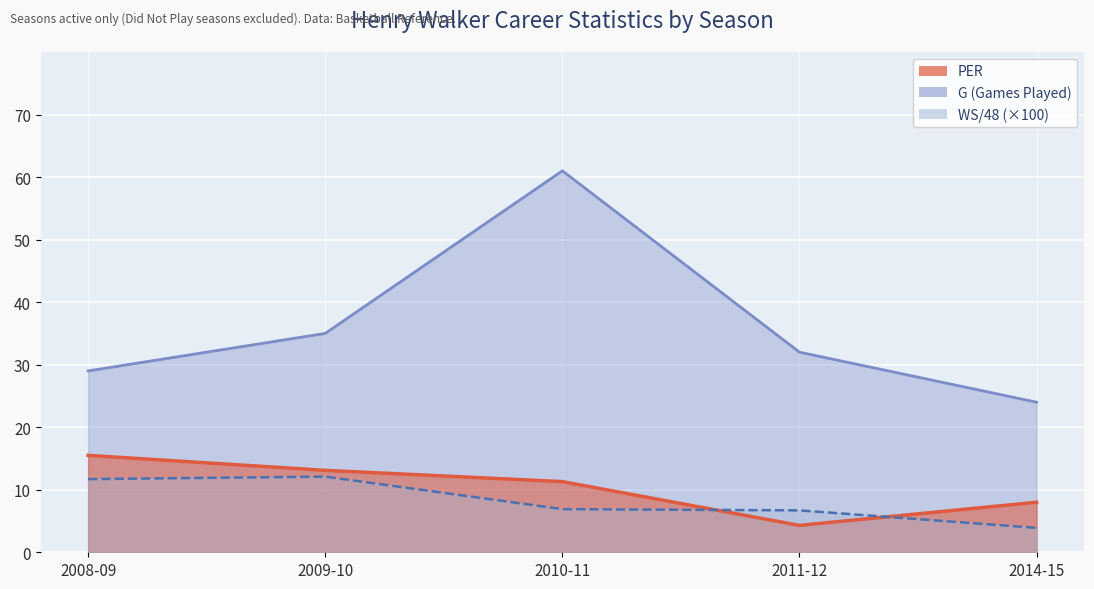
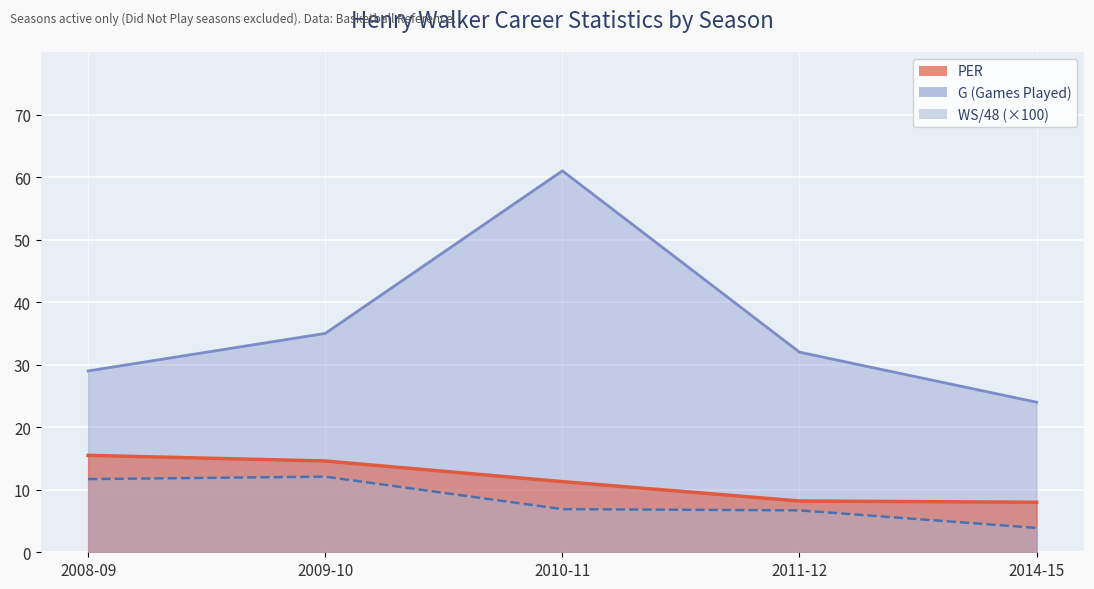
  {
    "PER": {
      "2008-09": 16,
-     "2009-10": 13,
+     "2009-10": 15,
      "2010-11": 11,
-     "2011-12": 4,
+     "2011-12": 8,
      "2014-15": 8
    }
  }
